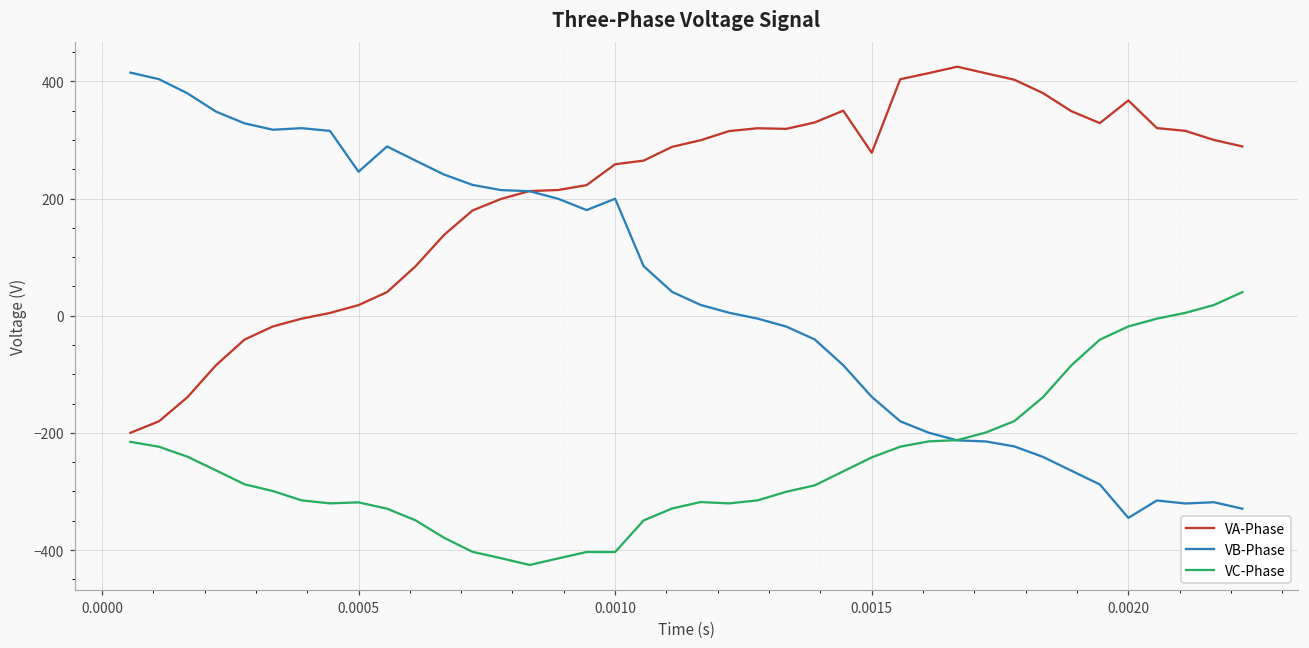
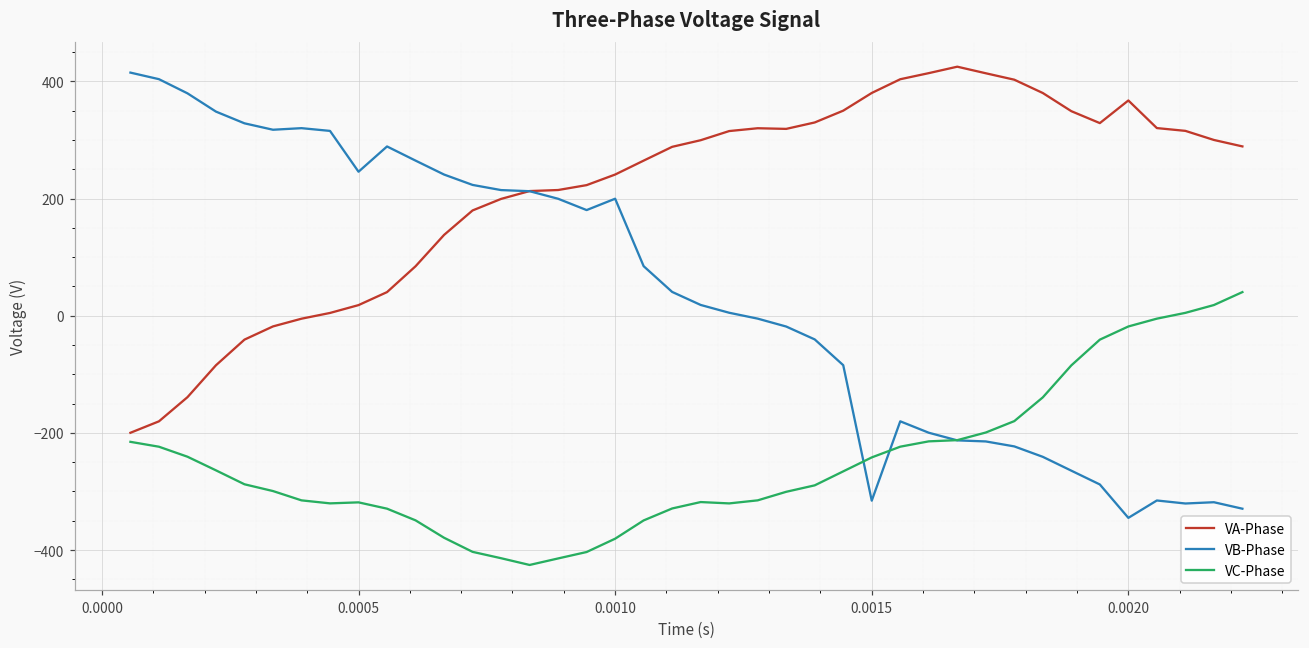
  {
    "VA-Phase": {
      "0.0005": 20,
-     "0.0010": 260,
-     "0.0015": 280,
+     "0.0010": 240,
+     "0.0015": 380,
      "0.0020": 370
    },
    "VB-Phase": {
      "0.0005": 250,
      "0.0010": 200,
-     "0.0015": -140,
+     "0.0015": -320,
      "0.0020": -350
    },
    "VC-Phase": {
      "0.0005": -320,
-     "0.0010": -400,
+     "0.0010": -380,
      "0.0015": -240,
      "0.0020": -20
    }
  }
